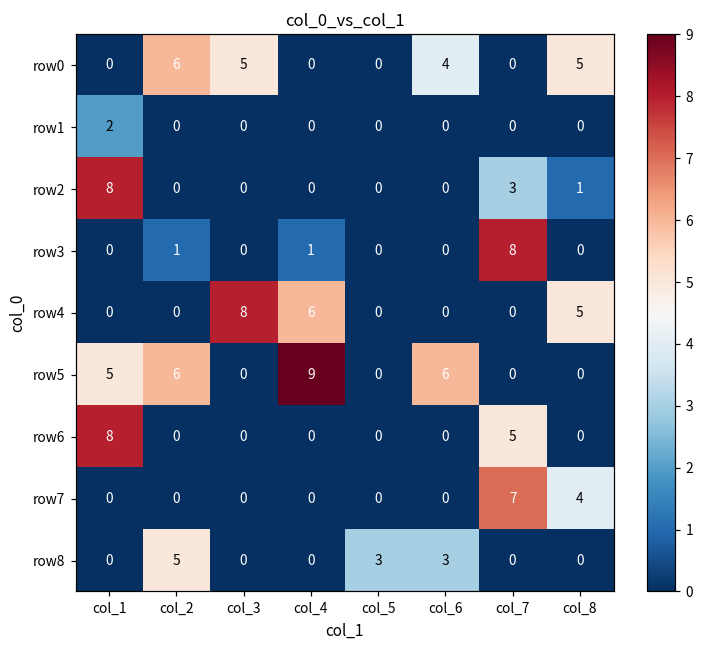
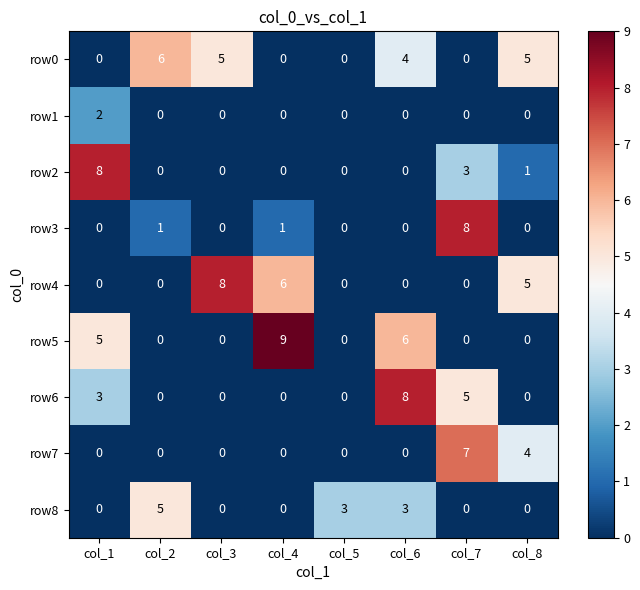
  {
    "row0": {
      "col_1": 0,
      "col_2": 6,
      "col_3": 5,
      "col_4": 0,
      "col_5": 0,
      "col_6": 4,
      "col_7": 0,
      "col_8": 5
    },
    "row1": {
      "col_1": 2,
      "col_2": 0,
      "col_3": 0,
      "col_4": 0,
      "col_5": 0,
      "col_6": 0,
      "col_7": 0,
      "col_8": 0
    },
    "row2": {
      "col_1": 8,
      "col_2": 0,
      "col_3": 0,
      "col_4": 0,
      "col_5": 0,
      "col_6": 0,
      "col_7": 3,
      "col_8": 1
    },
    "row3": {
      "col_1": 0,
      "col_2": 1,
      "col_3": 0,
      "col_4": 1,
      "col_5": 0,
      "col_6": 0,
      "col_7": 8,
      "col_8": 0
    },
    "row4": {
      "col_1": 0,
      "col_2": 0,
      "col_3": 8,
      "col_4": 6,
      "col_5": 0,
      "col_6": 0,
      "col_7": 0,
      "col_8": 5
    },
    "row5": {
      "col_1": 5,
-     "col_2": 6,
+     "col_2": 0,
      "col_3": 0,
      "col_4": 9,
      "col_5": 0,
      "col_6": 6,
      "col_7": 0,
      "col_8": 0
    },
    "row6": {
-     "col_1": 8,
+     "col_1": 3,
      "col_2": 0,
      "col_3": 0,
      "col_4": 0,
      "col_5": 0,
-     "col_6": 0,
+     "col_6": 8,
      "col_7": 5,
      "col_8": 0
    },
    "row7": {
      "col_1": 0,
      "col_2": 0,
      "col_3": 0,
      "col_4": 0,
      "col_5": 0,
      "col_6": 0,
      "col_7": 7,
      "col_8": 4
    },
    "row8": {
      "col_1": 0,
      "col_2": 5,
      "col_3": 0,
      "col_4": 0,
      "col_5": 3,
      "col_6": 3,
      "col_7": 0,
      "col_8": 0
    }
  }
